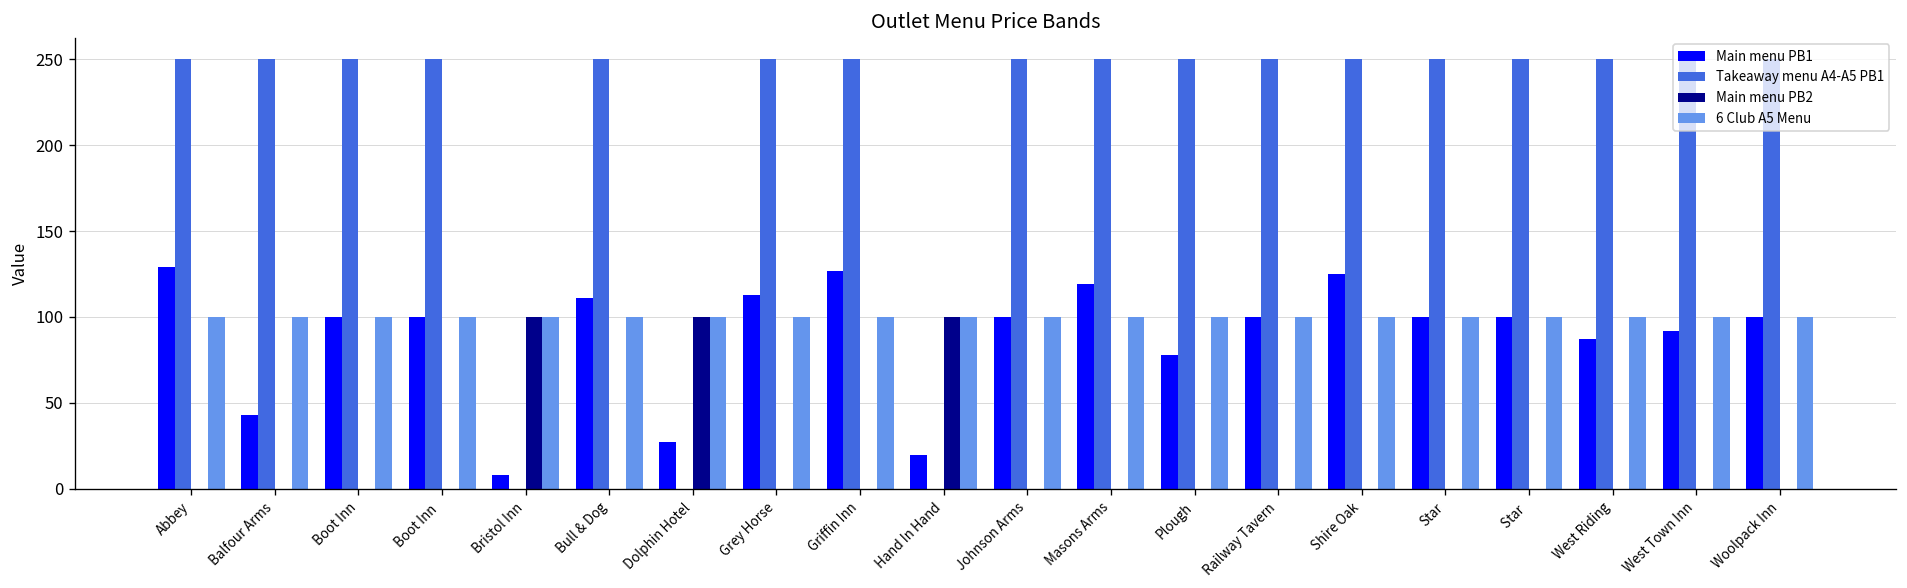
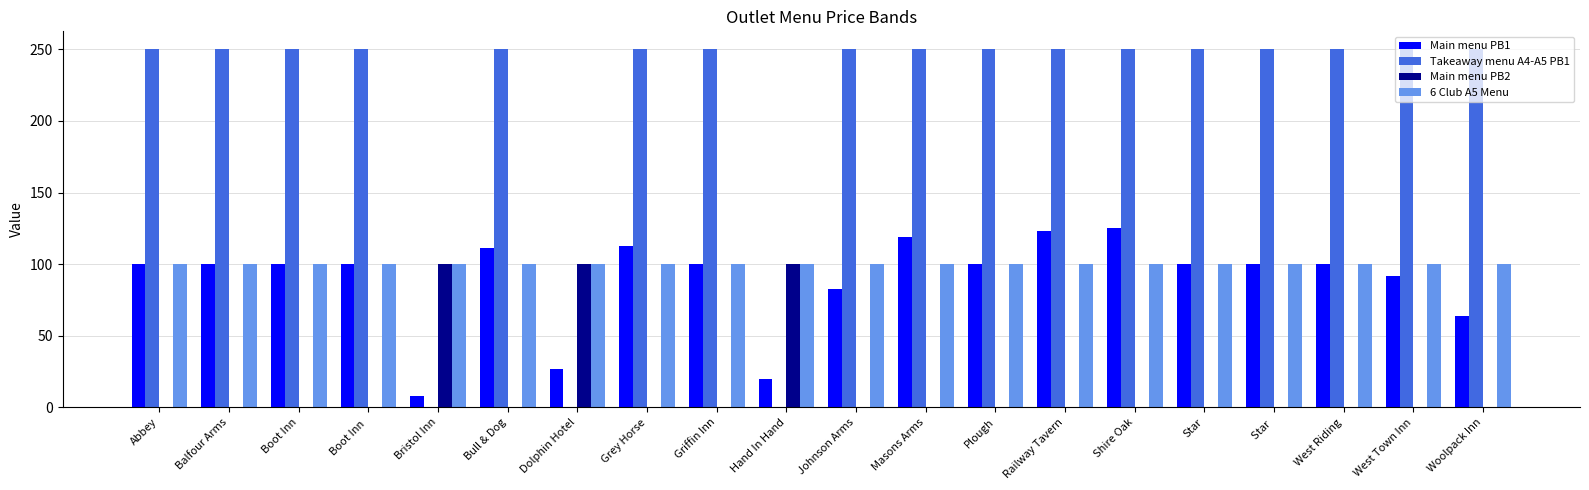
  {
    "Main menu PB1": {
-     "Abbey": 129,
-     "Balfour Arms": 43,
+     "Abbey": 100,
+     "Balfour Arms": 100,
      "Bristol Inn": 8,
      "Bull & Dog": 111,
      "Dolphin Hotel": 27,
      "Grey Horse": 113,
-     "Griffin Inn": 127,
+     "Griffin Inn": 100,
      "Hand In Hand": 20,
-     "Johnson Arms": 100,
+     "Johnson Arms": 83,
      "Masons Arms": 119,
-     "Plough": 78,
-     "Railway Tavern": 100,
+     "Plough": 100,
+     "Railway Tavern": 123,
      "Shire Oak": 125,
-     "West Riding": 87,
+     "West Riding": 100,
      "West Town Inn": 92,
-     "Woolpack Inn": 100
+     "Woolpack Inn": 64
    },
    "Main menu PB2": {
      "Abbey": 0,
      "Balfour Arms": 0,
      "Bristol Inn": 100,
      "Bull & Dog": 0,
      "Dolphin Hotel": 100,
      "Grey Horse": 0,
      "Griffin Inn": 0,
      "Hand In Hand": 100,
      "Johnson Arms": 0,
      "Masons Arms": 0,
      "Plough": 0,
      "Railway Tavern": 0,
      "Shire Oak": 0,
      "West Riding": 0,
      "West Town Inn": 0,
      "Woolpack Inn": 0
    }
  }
